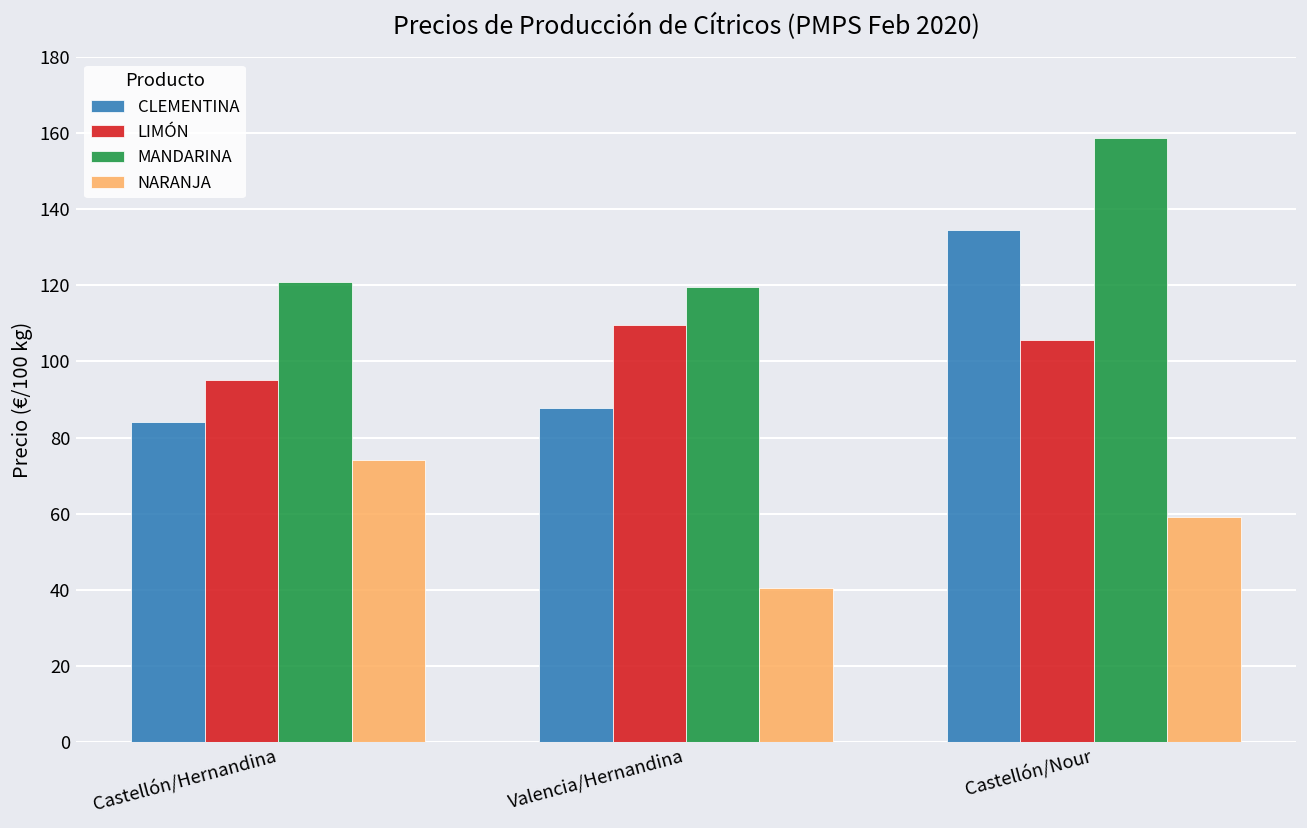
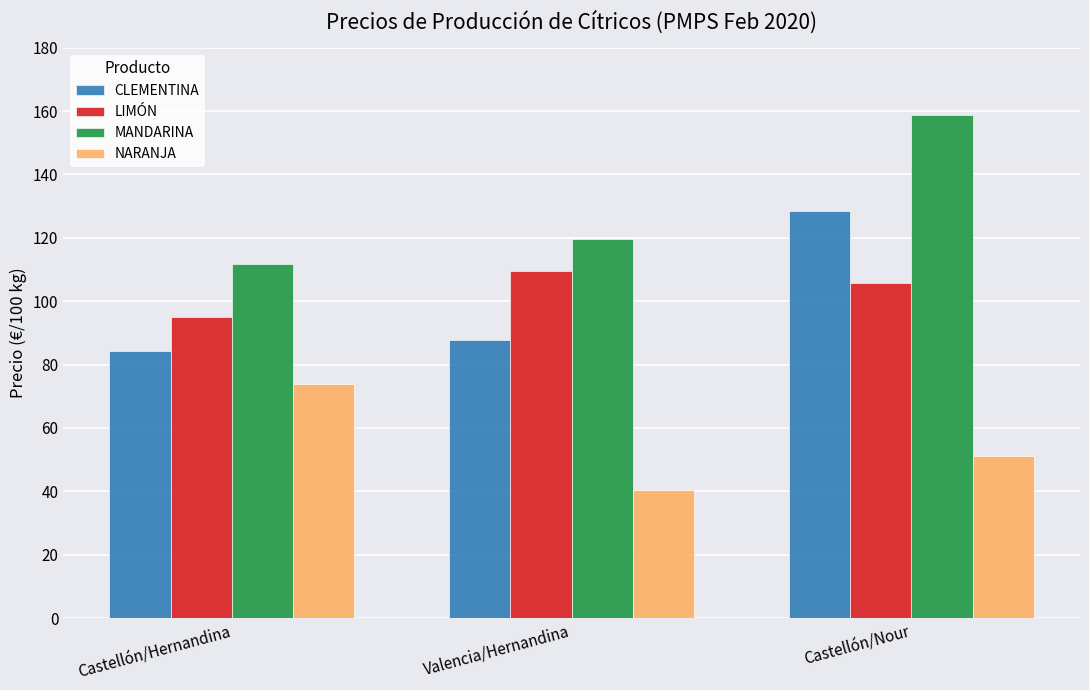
  {
    "CLEMENTINA": {
      "Castellón/Hernandina": 84,
      "Valencia/Hernandina": 88,
-     "Castellón/Nour": 134
+     "Castellón/Nour": 129
    },
    "LIMÓN": {
      "Castellón/Hernandina": 95,
      "Valencia/Hernandina": 110,
      "Castellón/Nour": 106
    },
    "MANDARINA": {
-     "Castellón/Hernandina": 121,
+     "Castellón/Hernandina": 112,
      "Valencia/Hernandina": 120,
      "Castellón/Nour": 159
    },
    "NARANJA": {
      "Castellón/Hernandina": 74,
      "Valencia/Hernandina": 41,
-     "Castellón/Nour": 59
+     "Castellón/Nour": 51
    }
  }
